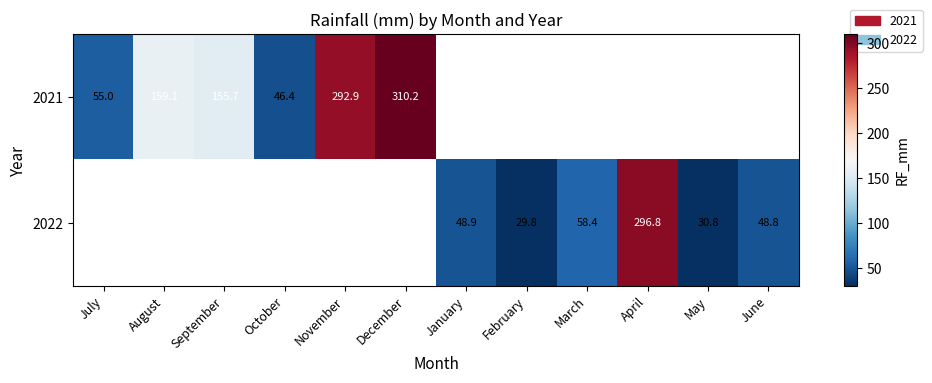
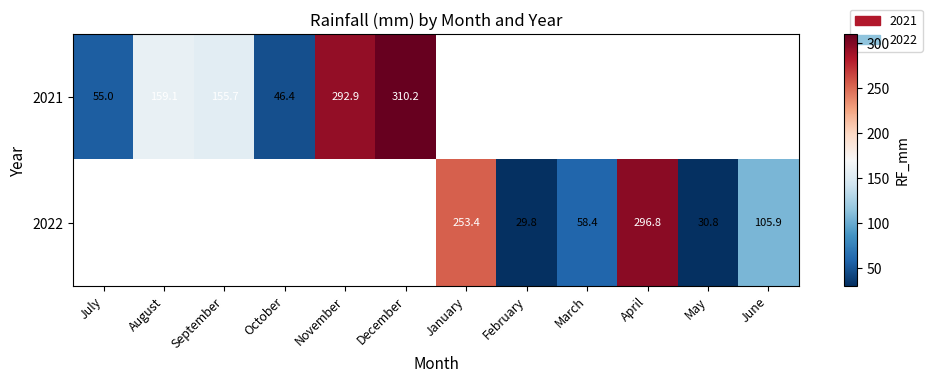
  {
    "2021": {
      "July": 55.0,
      "October": 46.4,
      "November": 292.9,
      "December": 310.2
    },
    "2022": {
-     "January": 48.9,
+     "January": 253.4,
      "February": 29.8,
      "March": 58.4,
      "April": 296.8,
      "May": 30.8,
-     "June": 48.8
+     "June": 105.9
    }
  }
